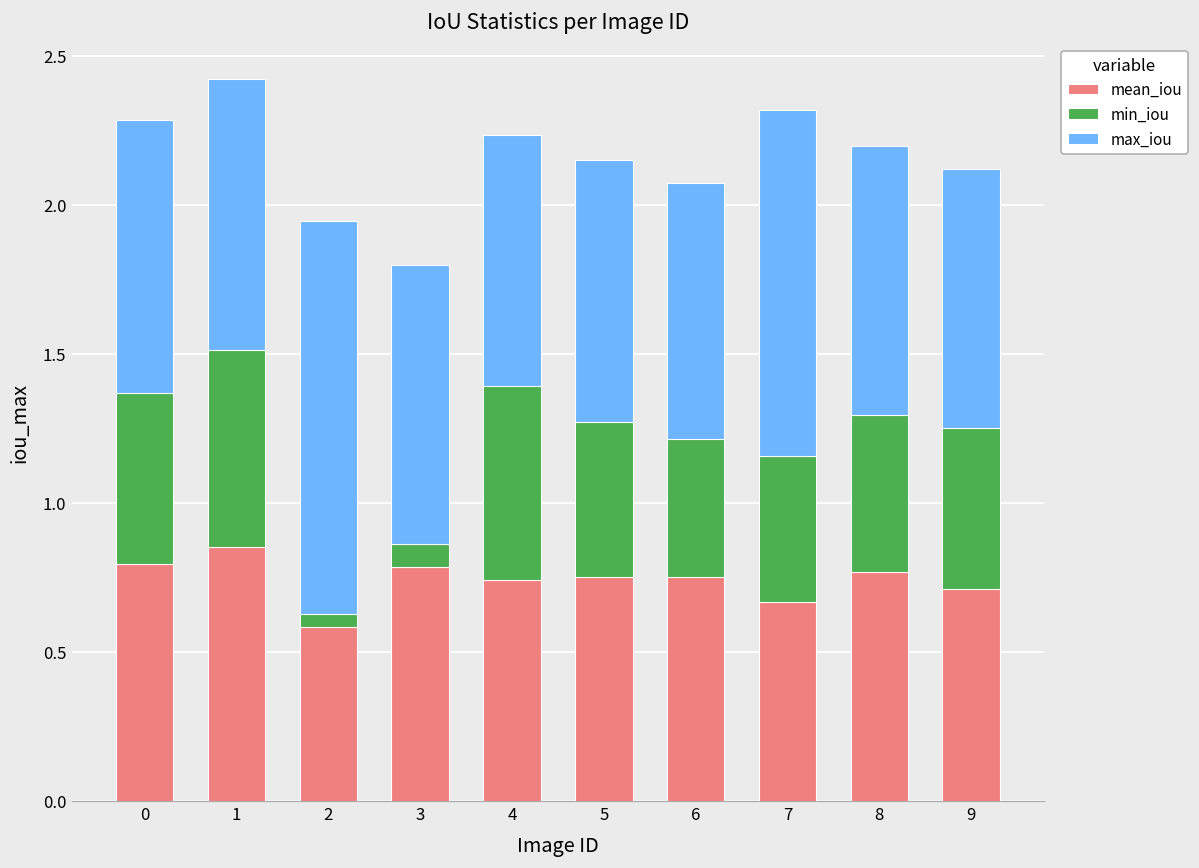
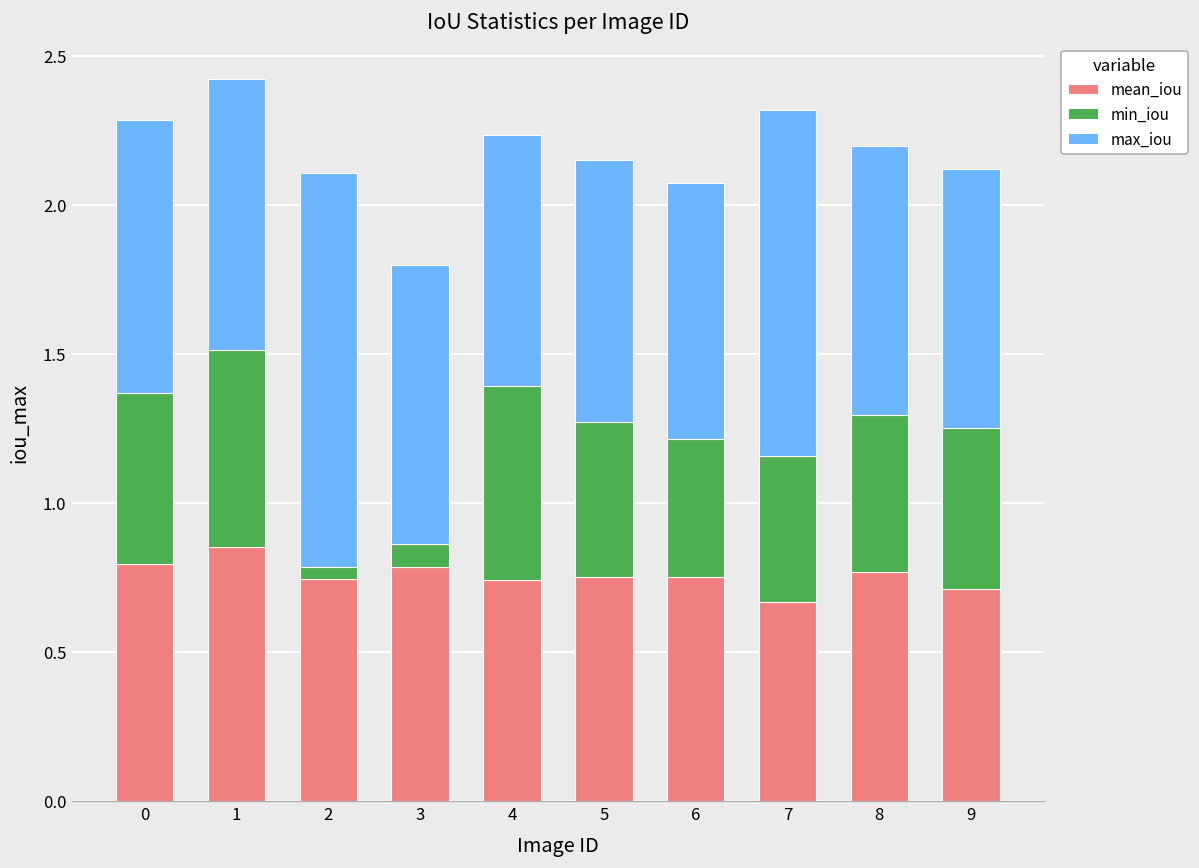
  {
    "mean_iou": {
      "0": 0.80,
      "1": 0.85,
-     "2": 0.59,
+     "2": 0.75,
      "3": 0.78,
      "4": 0.74,
      "5": 0.75,
      "6": 0.75,
      "7": 0.67,
      "8": 0.77,
      "9": 0.71
    },
    "min_iou": {
      "0": 0.57,
      "1": 0.66,
      "2": 0.04,
      "3": 0.08,
      "4": 0.65,
      "5": 0.52,
      "6": 0.47,
      "7": 0.49,
      "8": 0.53,
      "9": 0.54
    },
    "max_iou": {
      "0": 0.92,
      "1": 0.91,
      "2": 1.32,
      "3": 0.94,
      "4": 0.84,
      "5": 0.88,
      "6": 0.86,
      "7": 1.16,
      "8": 0.90,
      "9": 0.87
    }
  }
